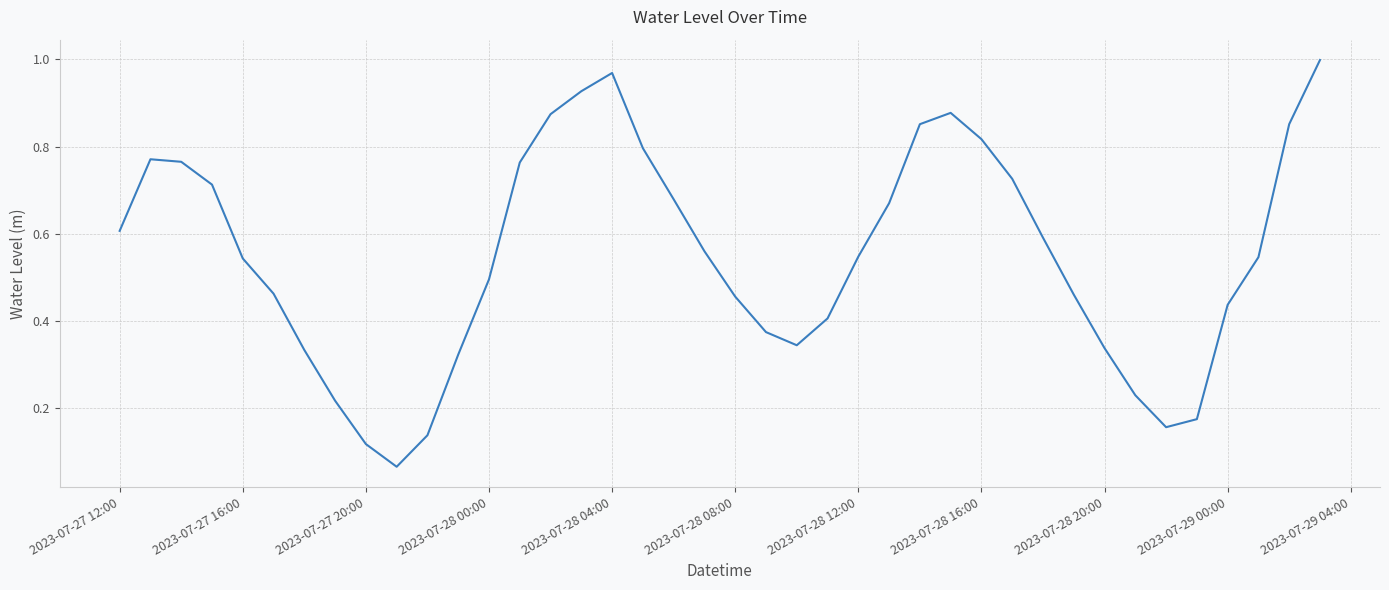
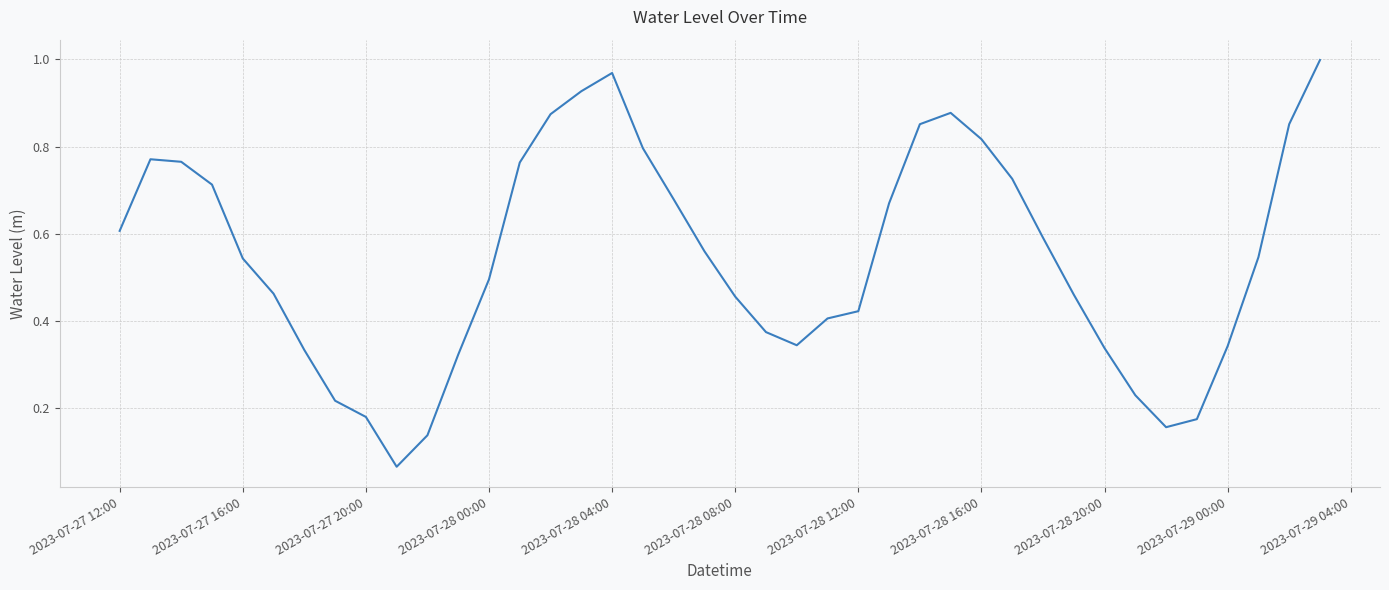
  {
    "2023-07-27 12:00": 0.61,
    "2023-07-27 16:00": 0.54,
-   "2023-07-27 20:00": 0.12,
+   "2023-07-27 20:00": 0.18,
    "2023-07-28 00:00": 0.50,
    "2023-07-28 04:00": 0.97,
    "2023-07-28 08:00": 0.46,
-   "2023-07-28 12:00": 0.55,
+   "2023-07-28 12:00": 0.42,
    "2023-07-28 16:00": 0.82,
    "2023-07-28 20:00": 0.34,
-   "2023-07-29 00:00": 0.44
+   "2023-07-29 00:00": 0.34
  }
